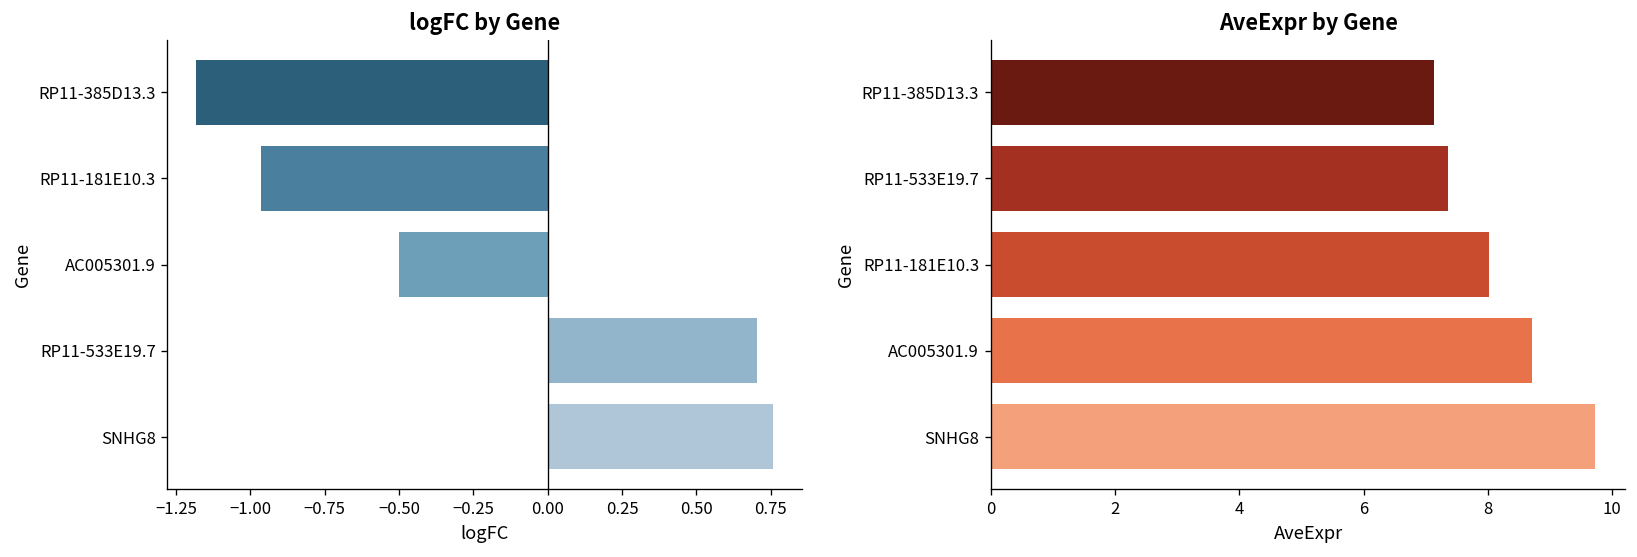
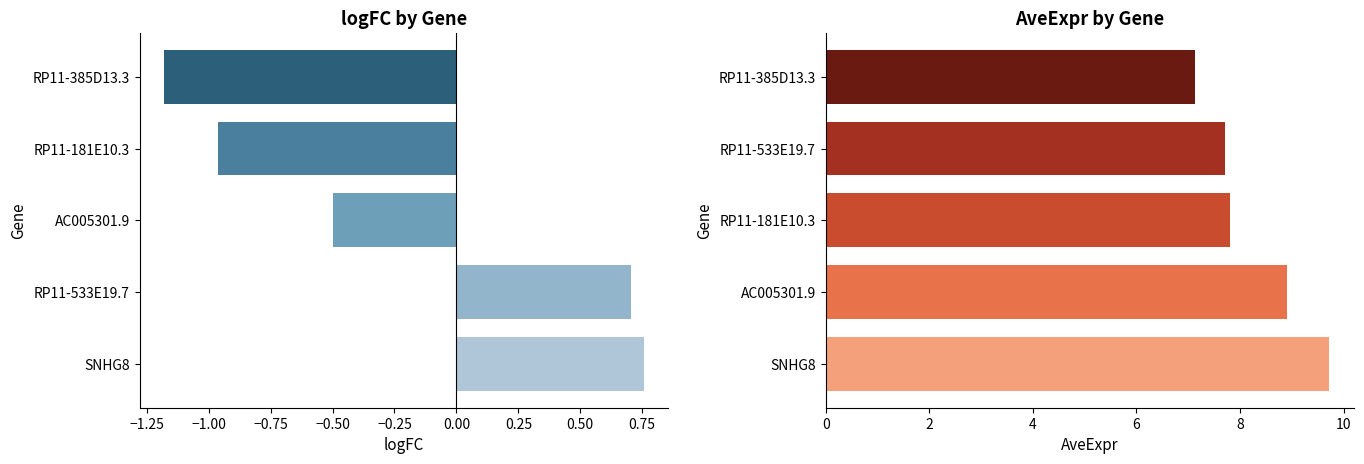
  {
    "logFC by Gene": {
      "RP11-385D13.3": -1.18,
      "RP11-181E10.3": -0.96,
      "AC005301.9": -0.50,
      "RP11-533E19.7": 0.71,
      "SNHG8": 0.76
    },
    "AveExpr by Gene": {
      "RP11-385D13.3": 7.1,
-     "RP11-533E19.7": 7.4,
-     "RP11-181E10.3": 8.0,
-     "AC005301.9": 8.7,
+     "RP11-533E19.7": 7.7,
+     "RP11-181E10.3": 7.8,
+     "AC005301.9": 8.9,
      "SNHG8": 9.7
    }
  }
